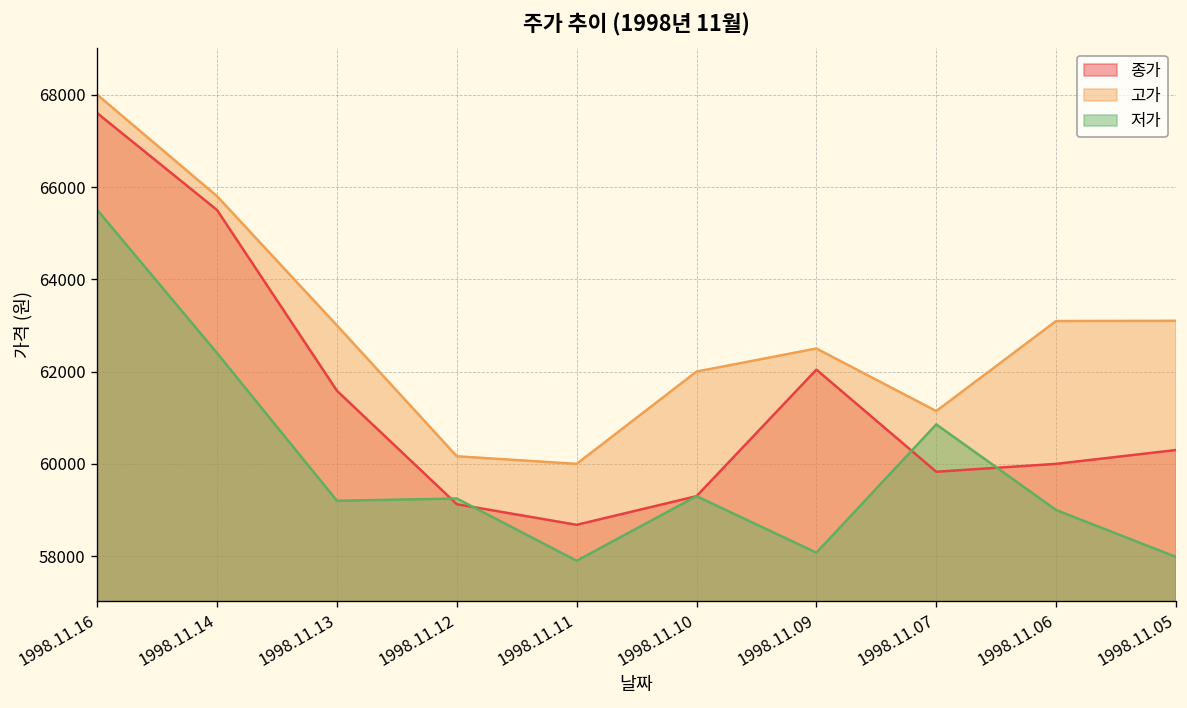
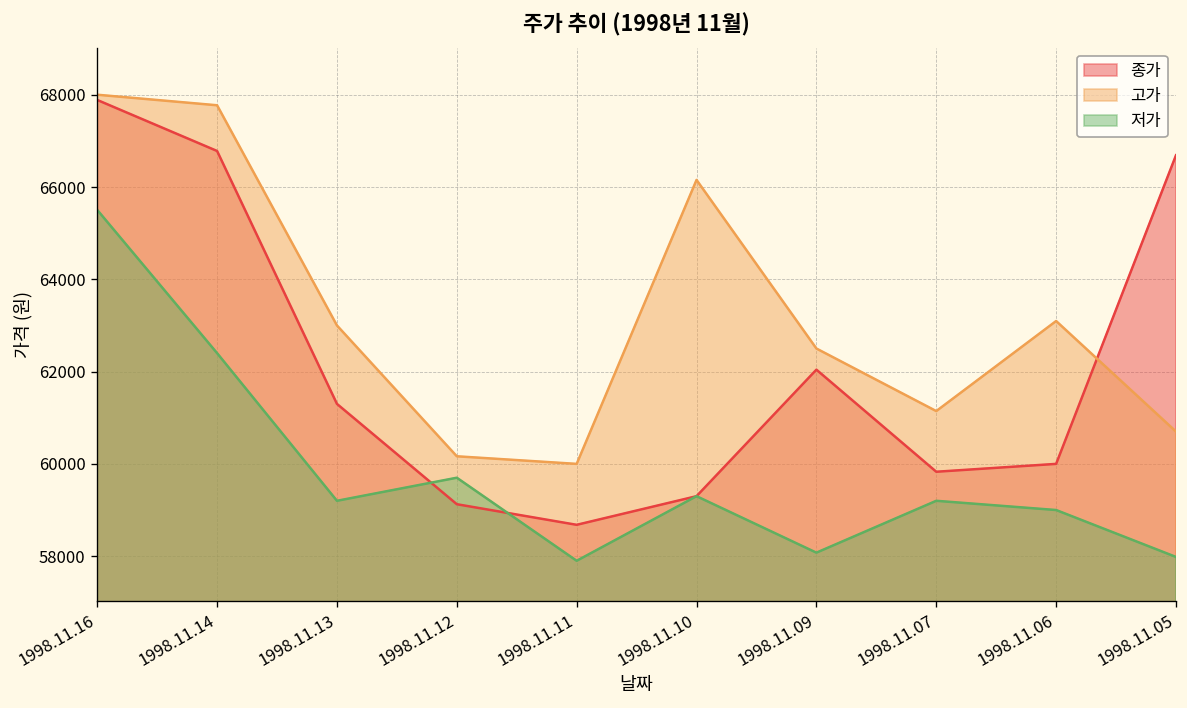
  {
    "종가": {
-     "1998.11.16": 67600,
-     "1998.11.14": 65500,
-     "1998.11.13": 61600,
+     "1998.11.16": 67900,
+     "1998.11.14": 66800,
+     "1998.11.13": 61300,
      "1998.11.12": 59100,
      "1998.11.11": 58700,
      "1998.11.09": 62000,
      "1998.11.07": 59800,
      "1998.11.06": 60000,
-     "1998.11.05": 60300
+     "1998.11.05": 66700
    },
    "고가": {
      "1998.11.16": 68000,
-     "1998.11.14": 65800,
+     "1998.11.14": 67800,
      "1998.11.13": 63000,
      "1998.11.12": 60200,
      "1998.11.11": 60000,
-     "1998.11.10": 62000,
+     "1998.11.10": 66200,
      "1998.11.09": 62500,
      "1998.11.07": 61100,
      "1998.11.06": 63100,
-     "1998.11.05": 63100
+     "1998.11.05": 60700
    },
    "저가": {
      "1998.11.16": 65500,
      "1998.11.14": 62400,
      "1998.11.13": 59200,
-     "1998.11.12": 59200,
+     "1998.11.12": 59700,
      "1998.11.11": 57900,
      "1998.11.09": 58100,
-     "1998.11.07": 60900,
+     "1998.11.07": 59200,
      "1998.11.06": 59000,
      "1998.11.05": 58000
    }
  }
